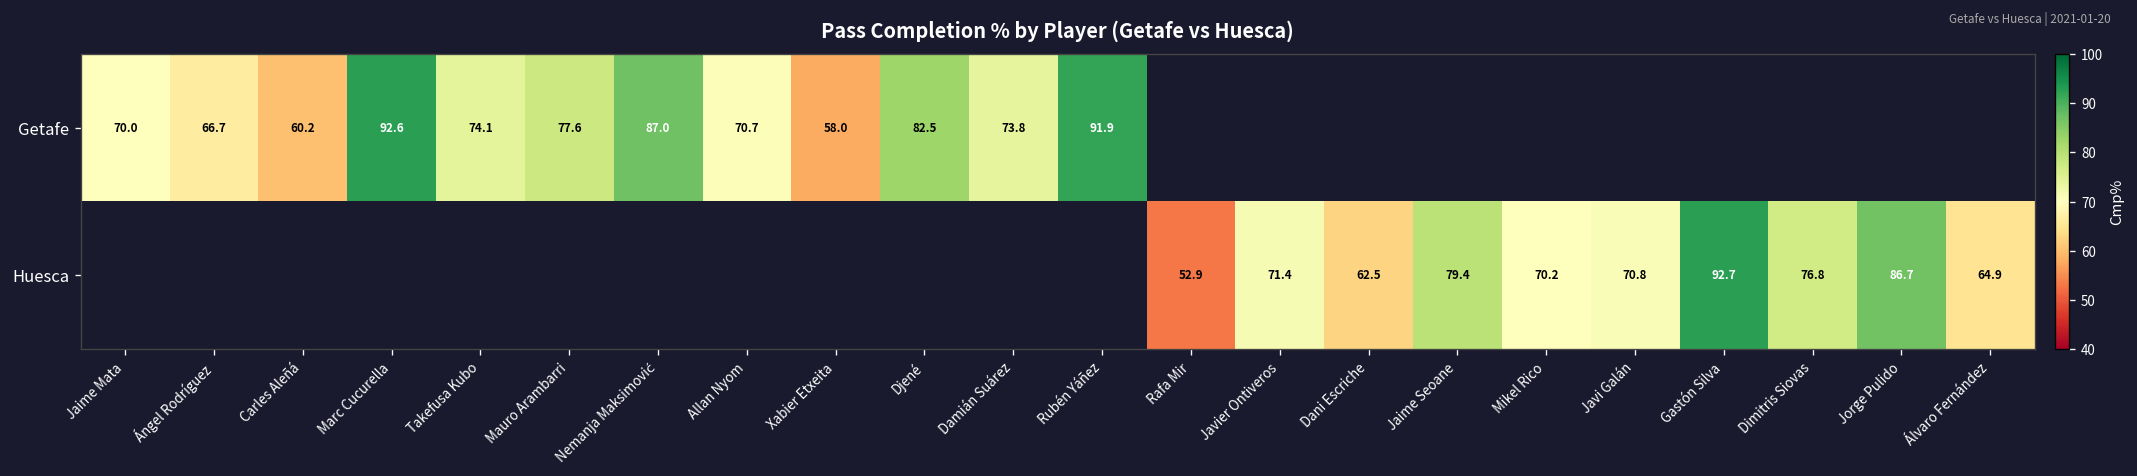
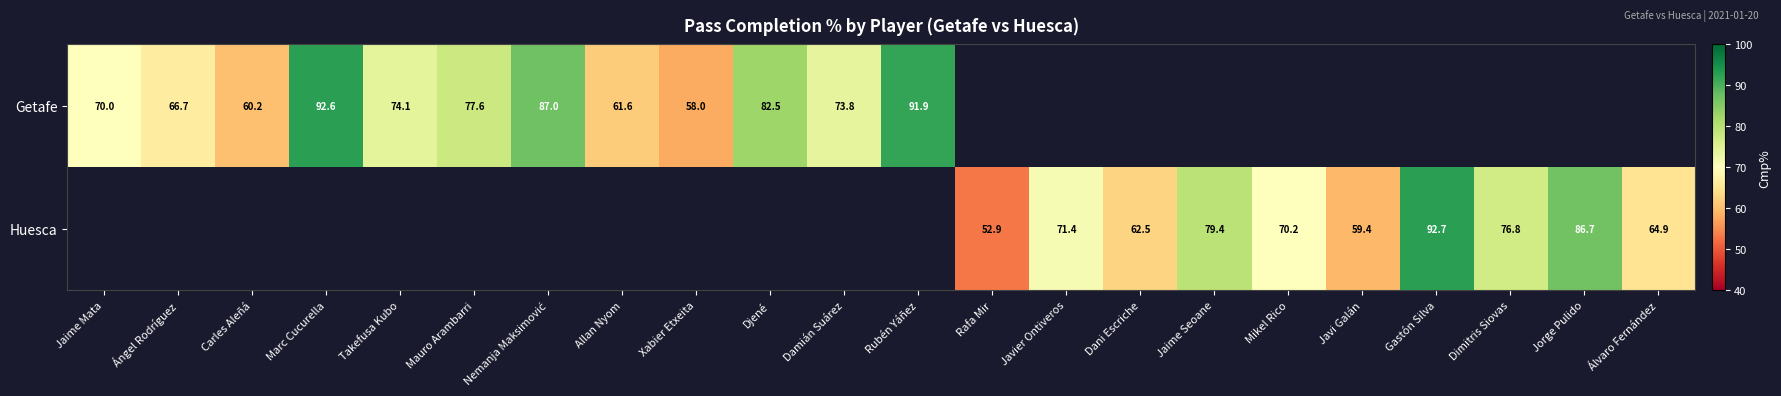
  {
    "Getafe": {
      "Jaime Mata": 70.0,
      "Ángel Rodríguez": 66.7,
      "Carles Aleñá": 60.2,
      "Marc Cucurella": 92.6,
      "Takefusa Kubo": 74.1,
      "Mauro Arambarri": 77.6,
      "Nemanja Maksimović": 87.0,
-     "Allan Nyom": 70.7,
+     "Allan Nyom": 61.6,
      "Xabier Etxeita": 58.0,
      "Djené": 82.5,
      "Damián Suárez": 73.8,
      "Rubén Yáñez": 91.9
    },
    "Huesca": {
      "Rafa Mir": 52.9,
      "Javier Ontiveros": 71.4,
      "Dani Escriche": 62.5,
      "Jaime Seoane": 79.4,
      "Mikel Rico": 70.2,
-     "Javi Galán": 70.8,
+     "Javi Galán": 59.4,
      "Gastón Silva": 92.7,
      "Dimitris Siovas": 76.8,
      "Jorge Pulido": 86.7,
      "Álvaro Fernández": 64.9
    }
  }
